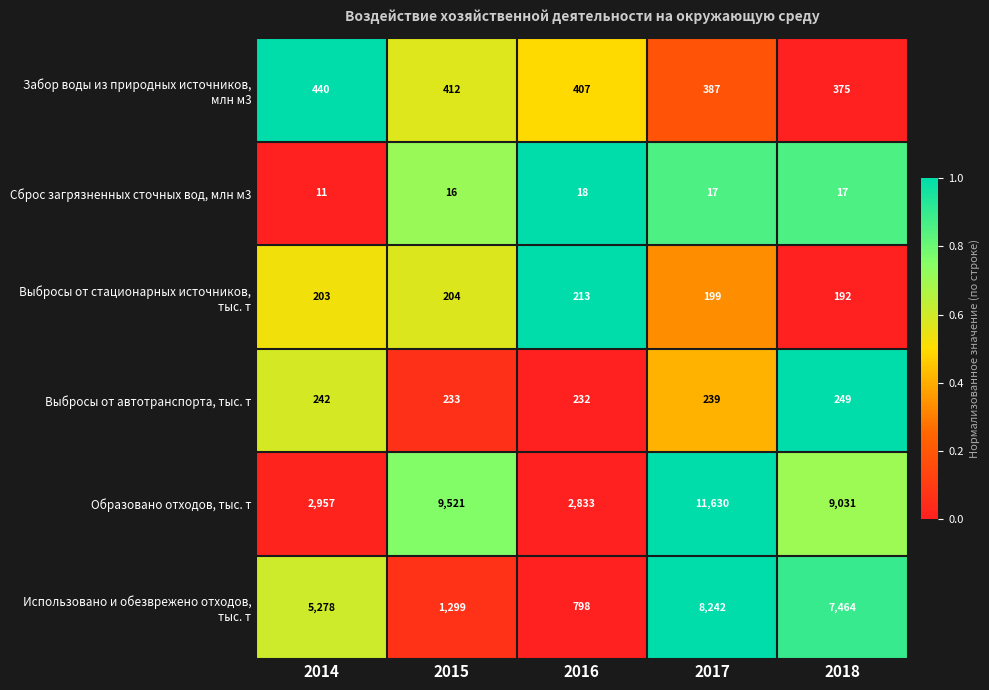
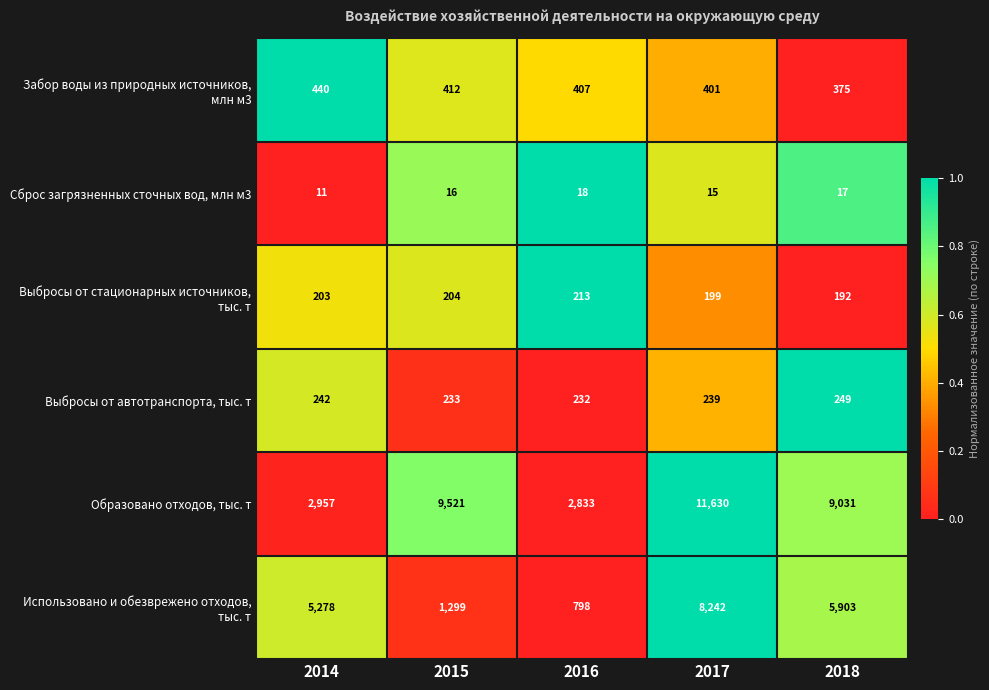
  {
    "Забор воды из природных источников, млн м3": {
      "2014": "440",
      "2015": "412",
      "2016": "407",
-     "2017": "387",
+     "2017": "401",
      "2018": "375"
    },
    "Сброс загрязненных сточных вод, млн м3": {
      "2014": "11",
      "2015": "16",
      "2016": "18",
-     "2017": "17",
+     "2017": "15",
      "2018": "17"
    },
    "Выбросы от стационарных источников, тыс. т": {
      "2014": "203",
      "2015": "204",
      "2016": "213",
      "2017": "199",
      "2018": "192"
    },
    "Выбросы от автотранспорта, тыс. т": {
      "2014": "242",
      "2015": "233",
      "2016": "232",
      "2017": "239",
      "2018": "249"
    },
    "Образовано отходов, тыс. т": {
      "2014": "2,957",
      "2015": "9,521",
      "2016": "2,833",
      "2017": "11,630",
      "2018": "9,031"
    },
    "Использовано и обезврежено отходов, тыс. т": {
      "2014": "5,278",
      "2015": "1,299",
      "2016": "798",
      "2017": "8,242",
-     "2018": "7,464"
+     "2018": "5,903"
    }
  }
